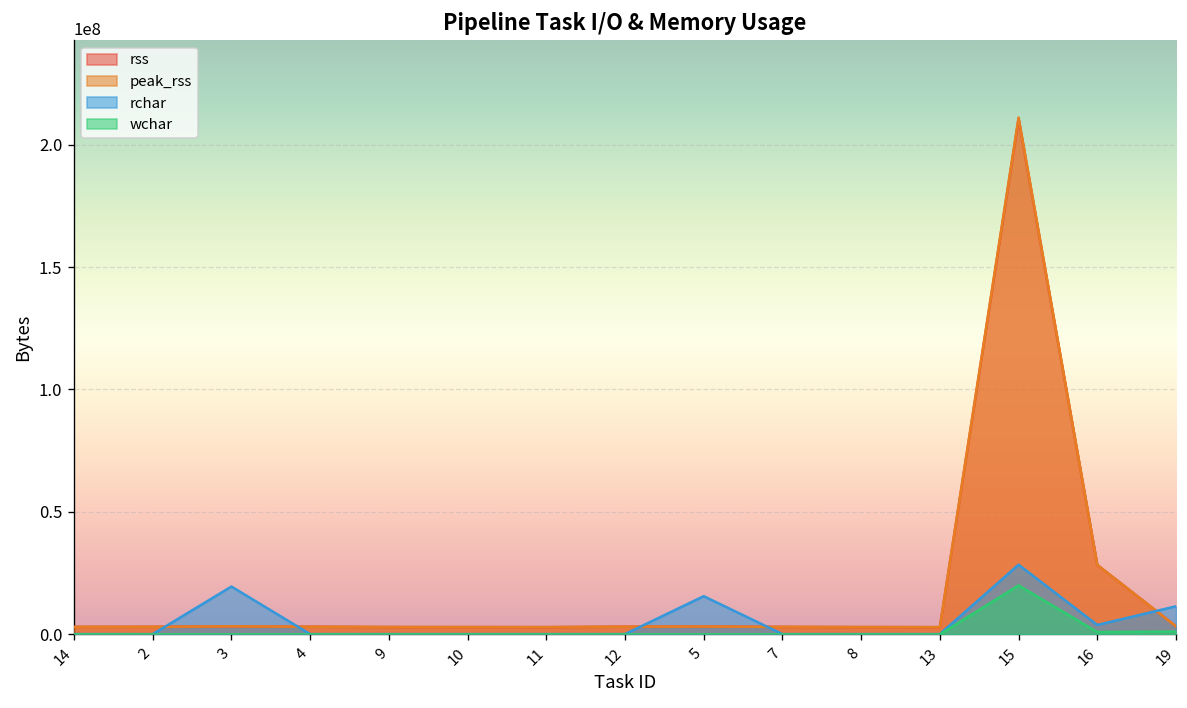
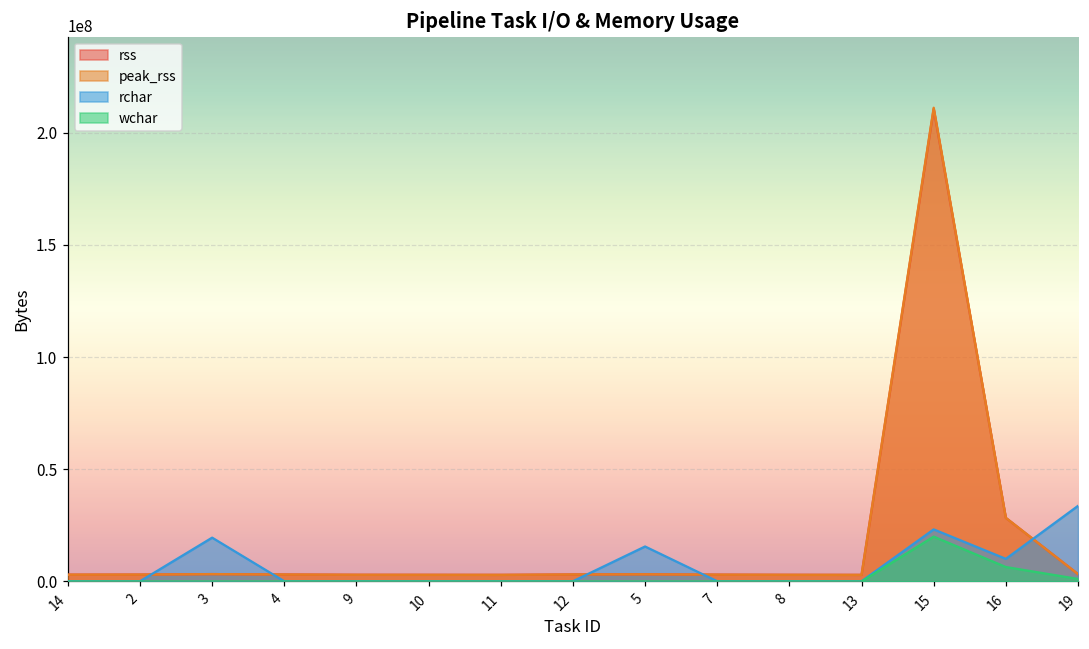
  {
    "rchar": {
      "3": 20000000,
      "5": 16000000,
-     "15": 28000000,
-     "16": 4000000,
-     "19": 11000000
+     "15": 23000000,
+     "16": 10000000,
+     "19": 34000000
    },
    "wchar": {
      "3": 0,
      "5": 0,
      "15": 20000000,
-     "16": 1000000,
+     "16": 6000000,
      "19": 1000000
    }
  }
